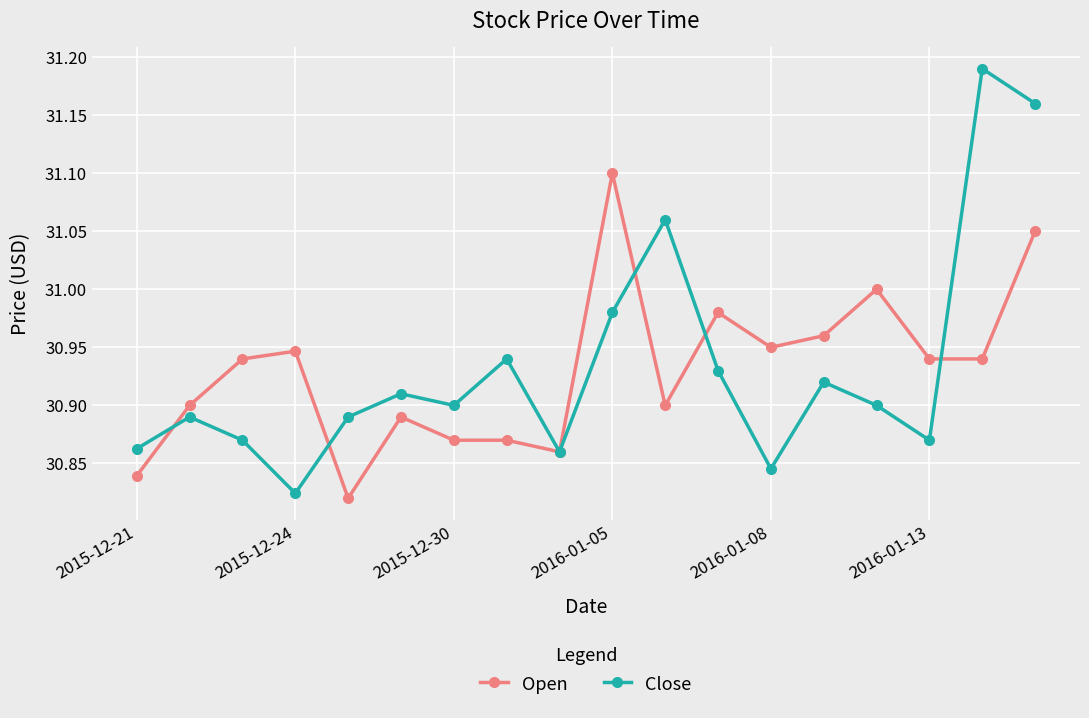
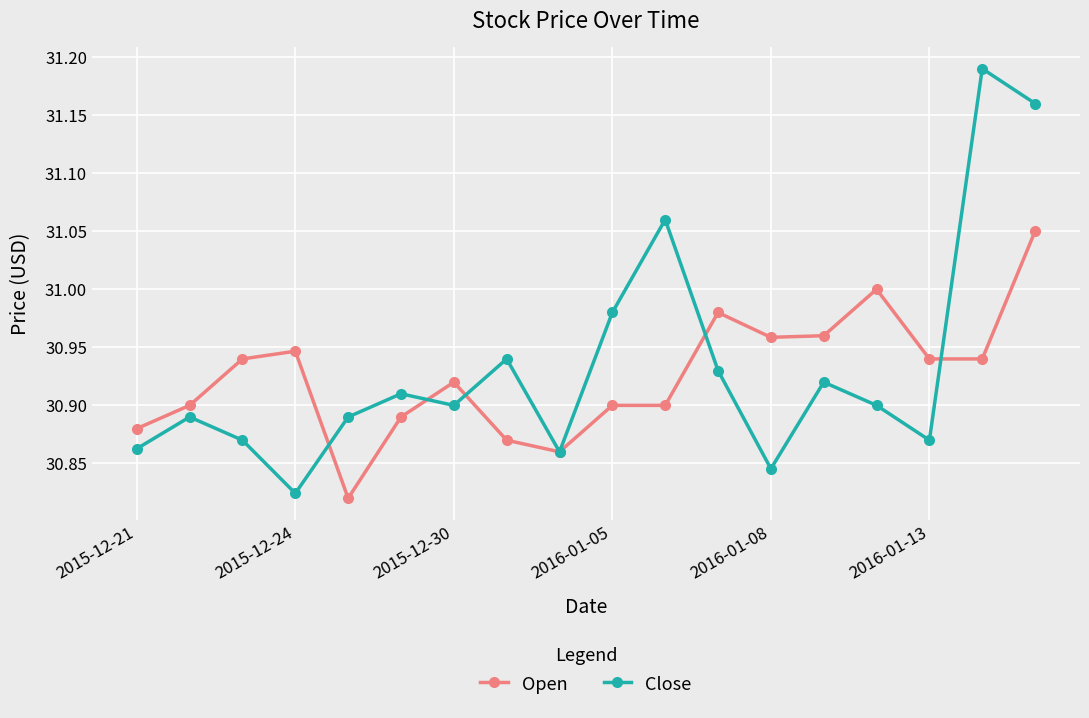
  {
    "Open": {
-     "2015-12-21": 30.839,
+     "2015-12-21": 30.880,
      "2015-12-24": 30.947,
-     "2015-12-30": 30.87,
-     "2016-01-05": 31.1,
-     "2016-01-08": 30.950,
+     "2015-12-30": 30.92,
+     "2016-01-05": 30.9,
+     "2016-01-08": 30.959,
      "2016-01-13": 30.940
    },
    "Close": {
      "2015-12-21": 30.863,
      "2015-12-24": 30.824,
      "2015-12-30": 30.900,
      "2016-01-05": 30.980,
      "2016-01-08": 30.845,
      "2016-01-13": 30.870
    }
  }
